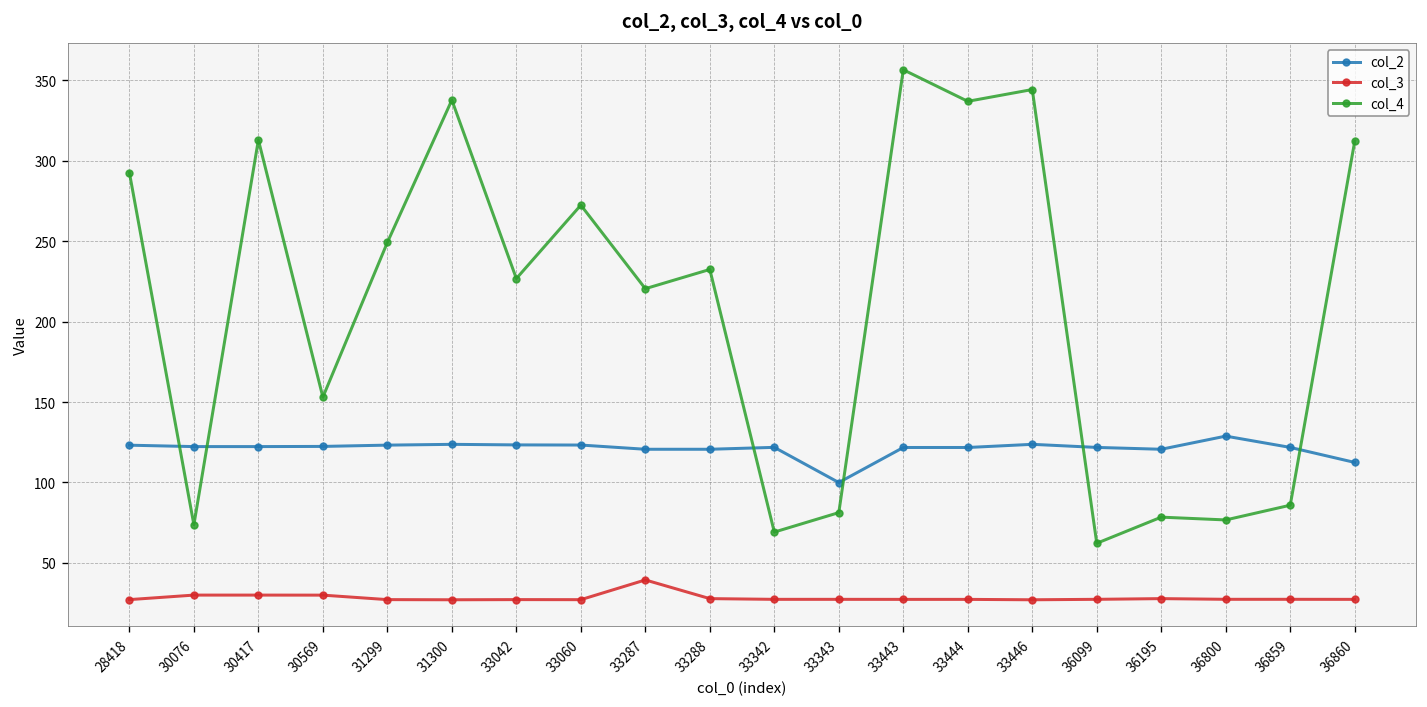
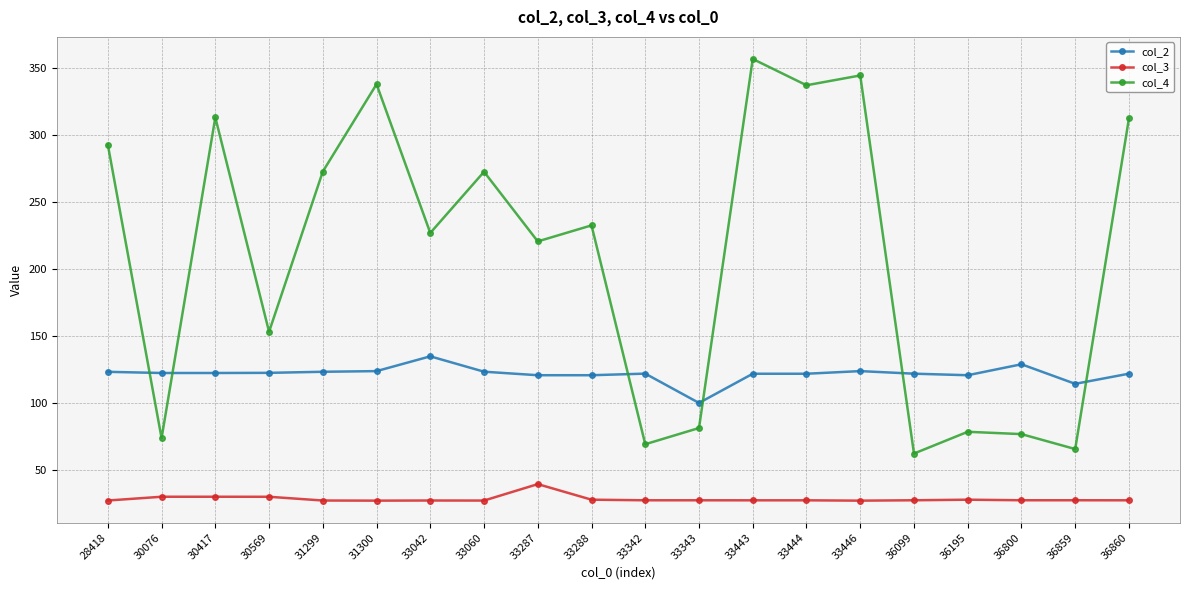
  {
    "col_2": {
      "28418": 123,
      "30076": 122,
      "30417": 122,
      "30569": 122,
      "31299": 123,
      "31300": 124,
-     "33042": 123,
+     "33042": 135,
      "33060": 123,
      "33287": 121,
      "33288": 121,
      "33342": 122,
      "33343": 100,
      "33443": 122,
      "33444": 122,
      "33446": 124,
      "36099": 122,
      "36195": 121,
      "36800": 129,
-     "36859": 122,
-     "36860": 112
+     "36859": 114,
+     "36860": 122
    },
    "col_3": {
      "28418": 27,
      "30076": 30,
      "30417": 30,
      "30569": 30,
      "31299": 27,
      "31300": 27,
      "33042": 27,
      "33060": 27,
      "33287": 39,
      "33288": 28,
      "33342": 27,
      "33343": 27,
      "33443": 27,
      "33444": 27,
      "33446": 27,
      "36099": 27,
      "36195": 28,
      "36800": 27,
      "36859": 27,
      "36860": 27
    },
    "col_4": {
      "28418": 293,
      "30076": 74,
      "30417": 313,
      "30569": 153,
-     "31299": 249,
+     "31299": 273,
      "31300": 338,
      "33042": 227,
      "33060": 272,
      "33287": 221,
      "33288": 232,
      "33342": 69,
      "33343": 81,
      "33443": 357,
      "33444": 337,
      "33446": 344,
      "36099": 62,
      "36195": 78,
      "36800": 77,
-     "36859": 86,
+     "36859": 66,
      "36860": 312
    }
  }
